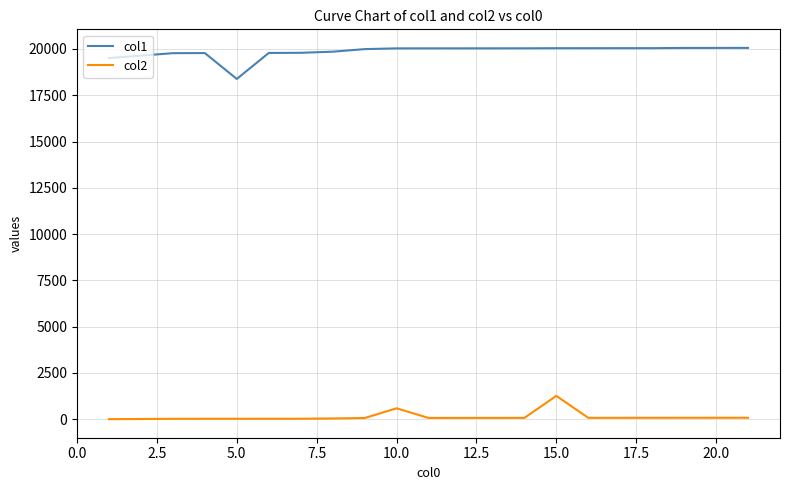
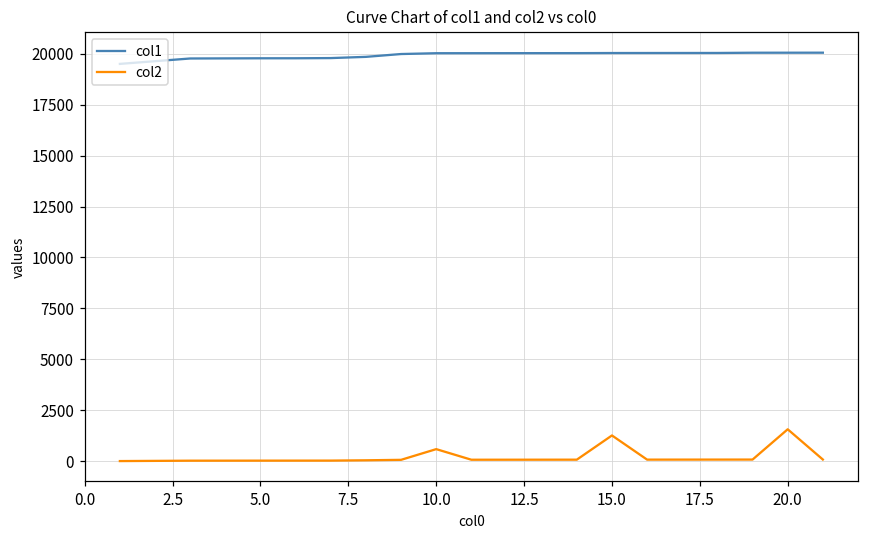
  {
    "col1": {
-     "5.0": 18400,
+     "5.0": 19800,
      "10.0": 20000,
      "15.0": 20000,
      "20.0": 20100
    },
    "col2": {
      "5.0": 0,
      "10.0": 600,
      "15.0": 1300,
-     "20.0": 100
+     "20.0": 1600
    }
  }
